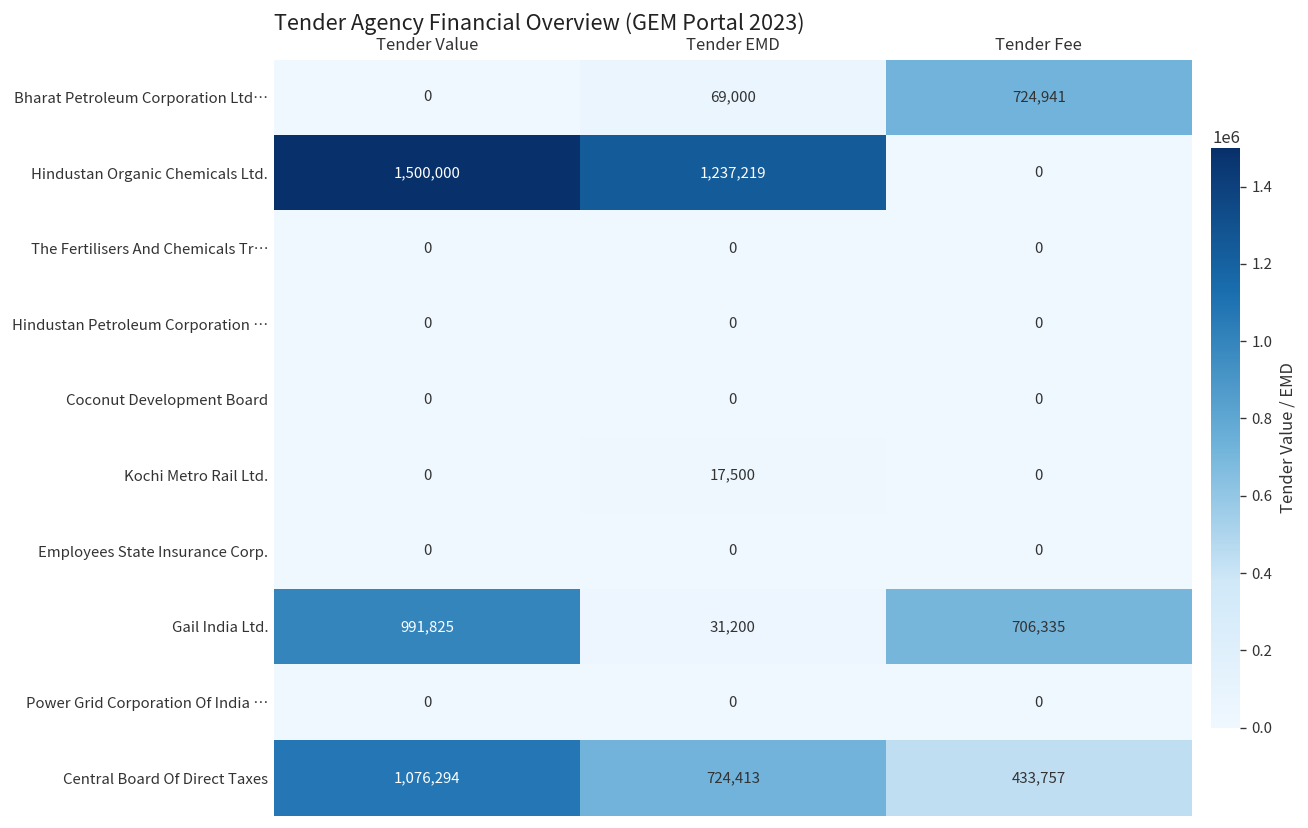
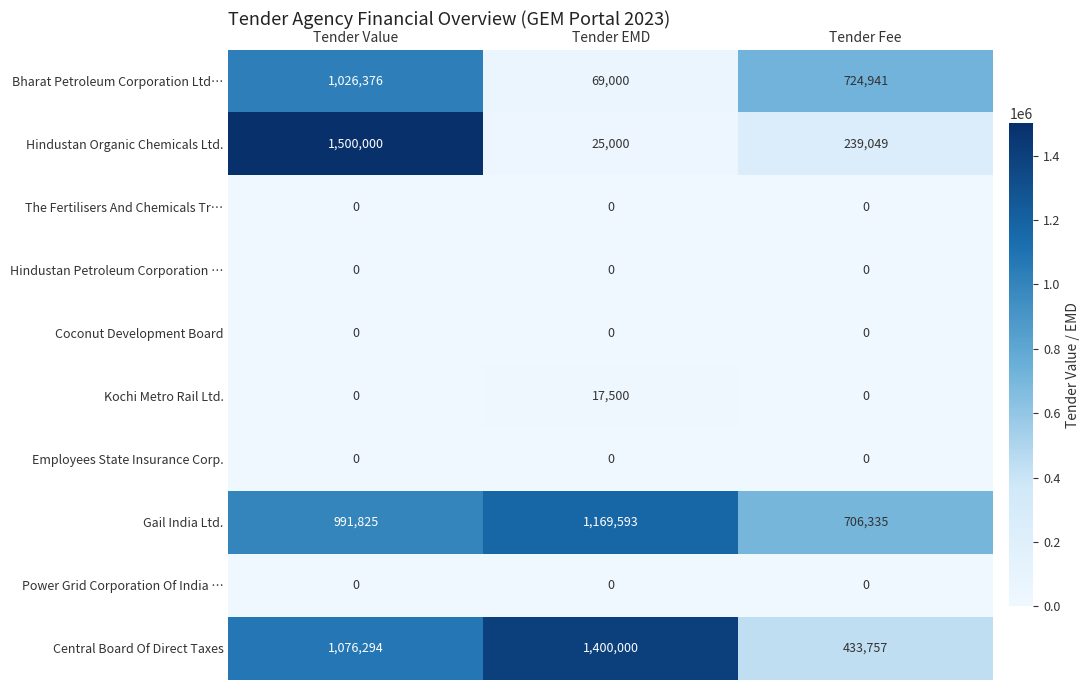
  {
    "Bharat Petroleum Corporation Ltd…": {
-     "Tender Value": "0",
+     "Tender Value": "1,026,376",
      "Tender EMD": "69,000",
      "Tender Fee": "724,941"
    },
    "Hindustan Organic Chemicals Ltd.": {
      "Tender Value": "1,500,000",
-     "Tender EMD": "1,237,219",
-     "Tender Fee": "0"
+     "Tender EMD": "25,000",
+     "Tender Fee": "239,049"
    },
    "The Fertilisers And Chemicals Tr…": {
      "Tender Value": "0",
      "Tender EMD": "0",
      "Tender Fee": "0"
    },
    "Hindustan Petroleum Corporation …": {
      "Tender Value": "0",
      "Tender EMD": "0",
      "Tender Fee": "0"
    },
    "Coconut Development Board": {
      "Tender Value": "0",
      "Tender EMD": "0",
      "Tender Fee": "0"
    },
    "Kochi Metro Rail Ltd.": {
      "Tender Value": "0",
      "Tender EMD": "17,500",
      "Tender Fee": "0"
    },
    "Employees State Insurance Corp.": {
      "Tender Value": "0",
      "Tender EMD": "0",
      "Tender Fee": "0"
    },
    "Gail India Ltd.": {
      "Tender Value": "991,825",
-     "Tender EMD": "31,200",
+     "Tender EMD": "1,169,593",
      "Tender Fee": "706,335"
    },
    "Power Grid Corporation Of India …": {
      "Tender Value": "0",
      "Tender EMD": "0",
      "Tender Fee": "0"
    },
    "Central Board Of Direct Taxes": {
      "Tender Value": "1,076,294",
-     "Tender EMD": "724,413",
+     "Tender EMD": "1,400,000",
      "Tender Fee": "433,757"
    }
  }
